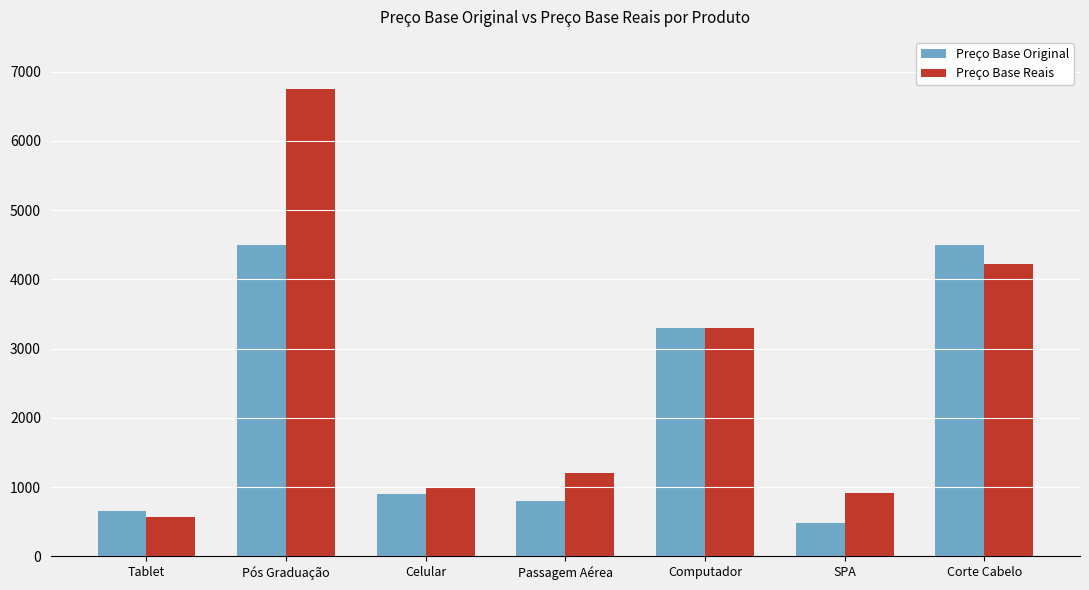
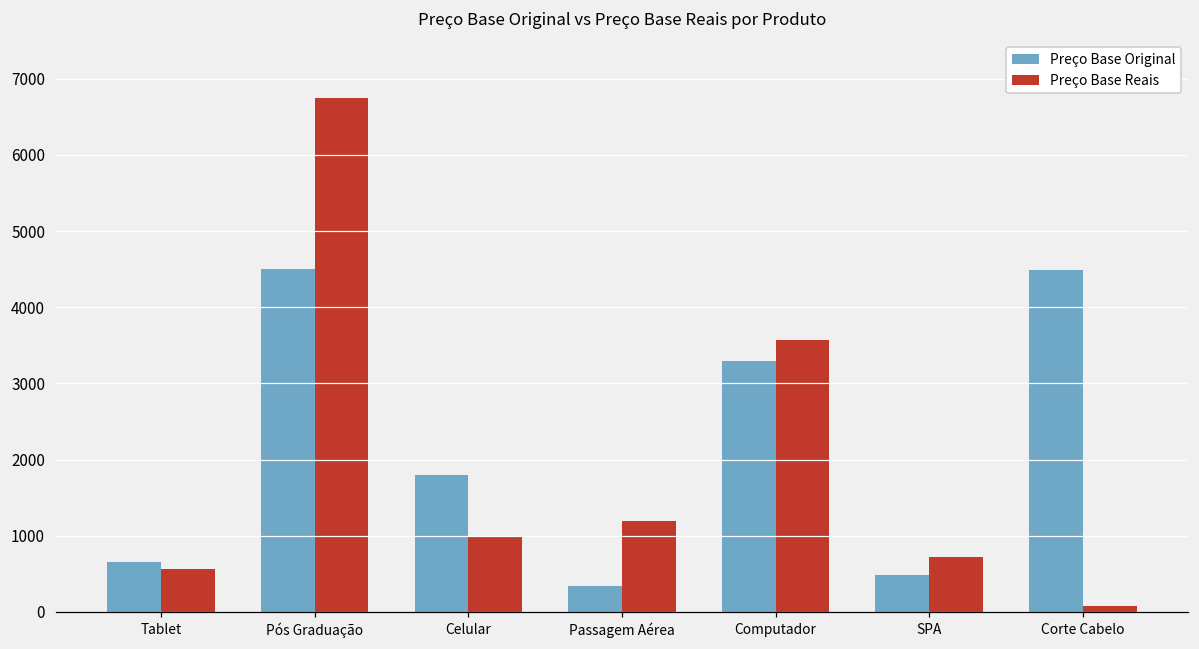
  {
    "Preço Base Original": {
      "Tablet": 700,
      "Pós Graduação": 4500,
-     "Celular": 900,
-     "Passagem Aérea": 800,
+     "Celular": 1800,
+     "Passagem Aérea": 300,
      "Computador": 3300,
      "SPA": 500,
      "Corte Cabelo": 4500
    },
    "Preço Base Reais": {
      "Tablet": 600,
      "Pós Graduação": 6800,
      "Celular": 1000,
      "Passagem Aérea": 1200,
-     "Computador": 3300,
-     "SPA": 900,
-     "Corte Cabelo": 4200
+     "Computador": 3600,
+     "SPA": 700,
+     "Corte Cabelo": 100
    }
  }
